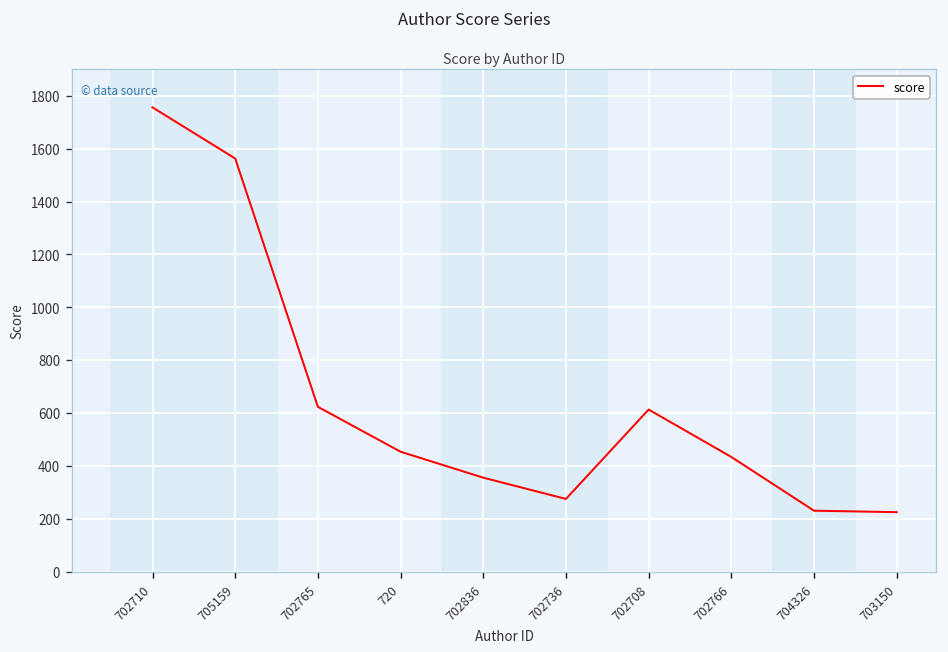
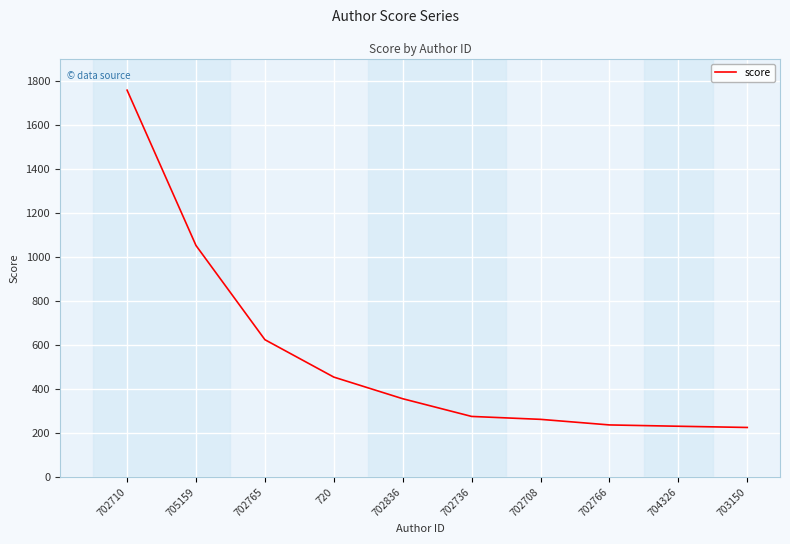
  {
    "702710": 1760,
-   "705159": 1560,
+   "705159": 1050,
    "702765": 620,
    "720": 450,
    "702836": 360,
    "702736": 270,
-   "702708": 610,
-   "702766": 430,
+   "702708": 260,
+   "702766": 240,
    "704326": 230,
    "703150": 220
  }
